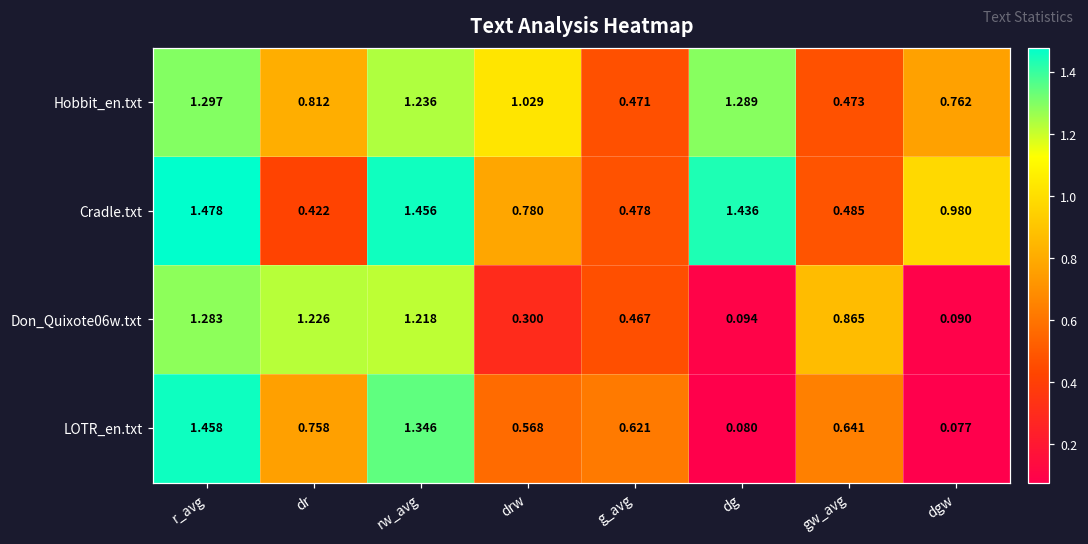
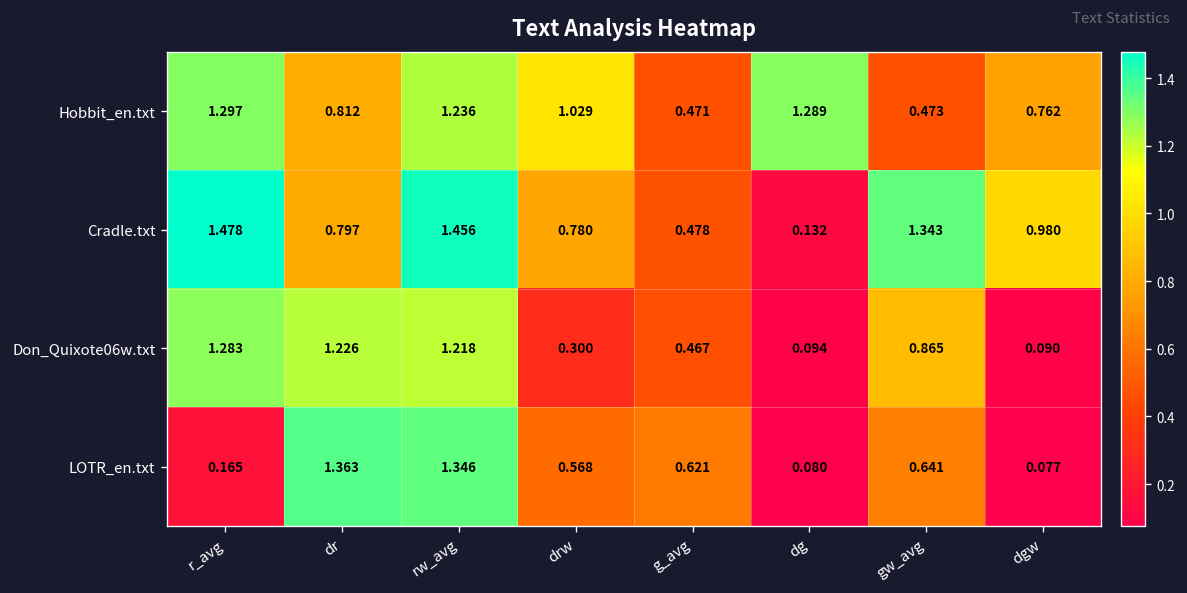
  {
    "Hobbit_en.txt": {
      "r_avg": 1.297,
      "dr": 0.812,
      "rw_avg": 1.236,
      "drw": 1.029,
      "g_avg": 0.471,
      "dg": 1.289,
      "gw_avg": 0.473,
      "dgw": 0.762
    },
    "Cradle.txt": {
      "r_avg": 1.478,
-     "dr": 0.422,
+     "dr": 0.797,
      "rw_avg": 1.456,
      "drw": 0.780,
      "g_avg": 0.478,
-     "dg": 1.436,
-     "gw_avg": 0.485,
+     "dg": 0.132,
+     "gw_avg": 1.343,
      "dgw": 0.980
    },
    "Don_Quixote06w.txt": {
      "r_avg": 1.283,
      "dr": 1.226,
      "rw_avg": 1.218,
      "drw": 0.300,
      "g_avg": 0.467,
      "dg": 0.094,
      "gw_avg": 0.865,
      "dgw": 0.090
    },
    "LOTR_en.txt": {
-     "r_avg": 1.458,
-     "dr": 0.758,
+     "r_avg": 0.165,
+     "dr": 1.363,
      "rw_avg": 1.346,
      "drw": 0.568,
      "g_avg": 0.621,
      "dg": 0.080,
      "gw_avg": 0.641,
      "dgw": 0.077
    }
  }
